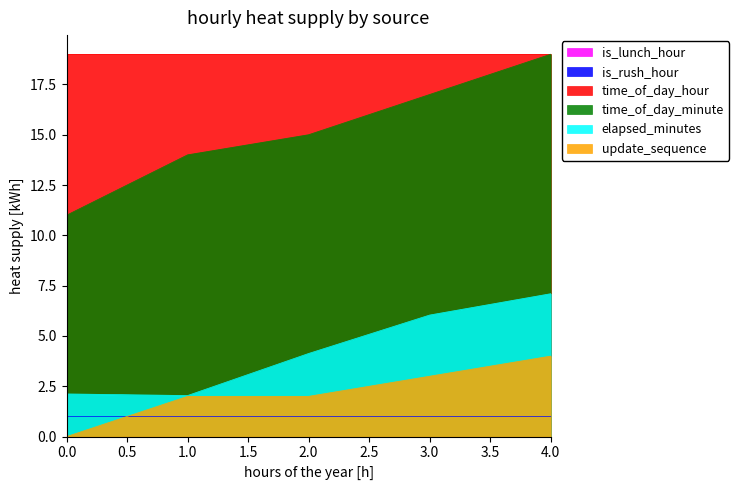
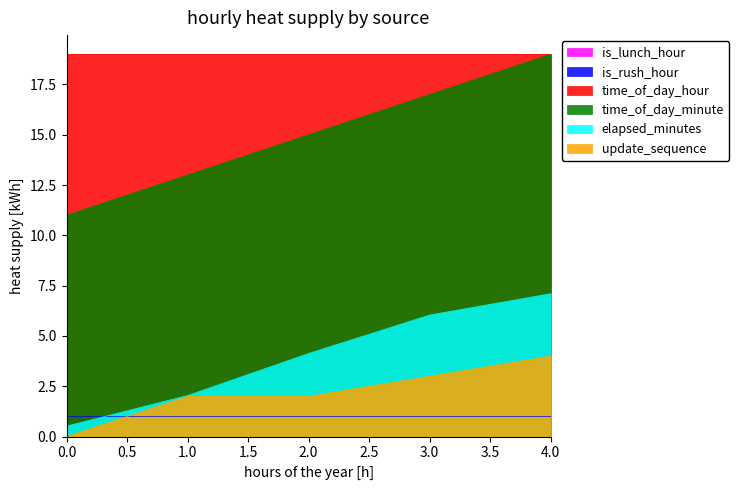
  {
    "is_lunch_hour": {
      "1.0": 0.0,
      "2.0": 0.0,
      "3.0": 0.0,
      "4.0": 0.0
    },
    "is_rush_hour": {
      "0.0": 1.0,
      "1.0": 1.0,
      "2.0": 1.0,
      "3.0": 1.0,
      "4.0": 1.0
    },
    "time_of_day_hour": {
      "0.0": 19.0,
      "1.0": 19.0,
      "2.0": 19.0,
      "3.0": 19.0
    },
    "time_of_day_minute": {
      "0.0": 11,
-     "1.0": 14,
+     "1.0": 13,
      "2.0": 15,
      "3.0": 17
    },
    "elapsed_minutes": {
-     "0.0": 2.1,
+     "0.0": 0.5,
      "2.0": 4.1,
      "3.0": 6.0,
      "4.0": 7.1
    },
    "update_sequence": {
      "2.0": 2.0,
      "3.0": 3.0,
      "4.0": 4.0
    }
  }
